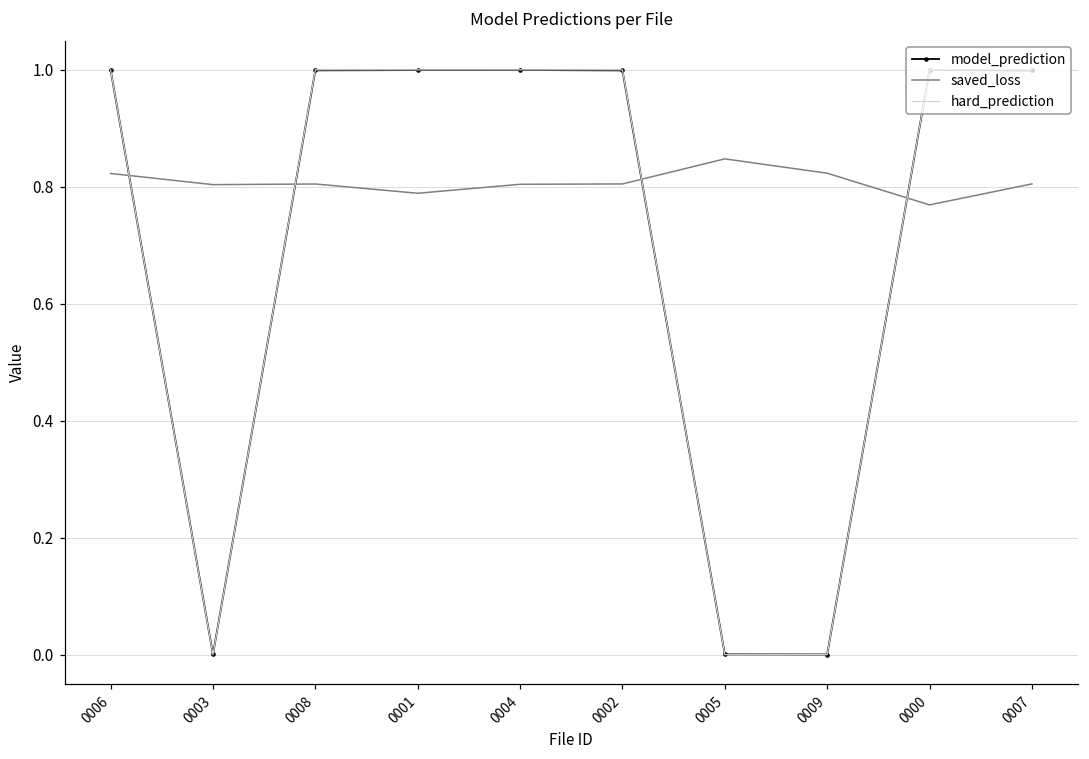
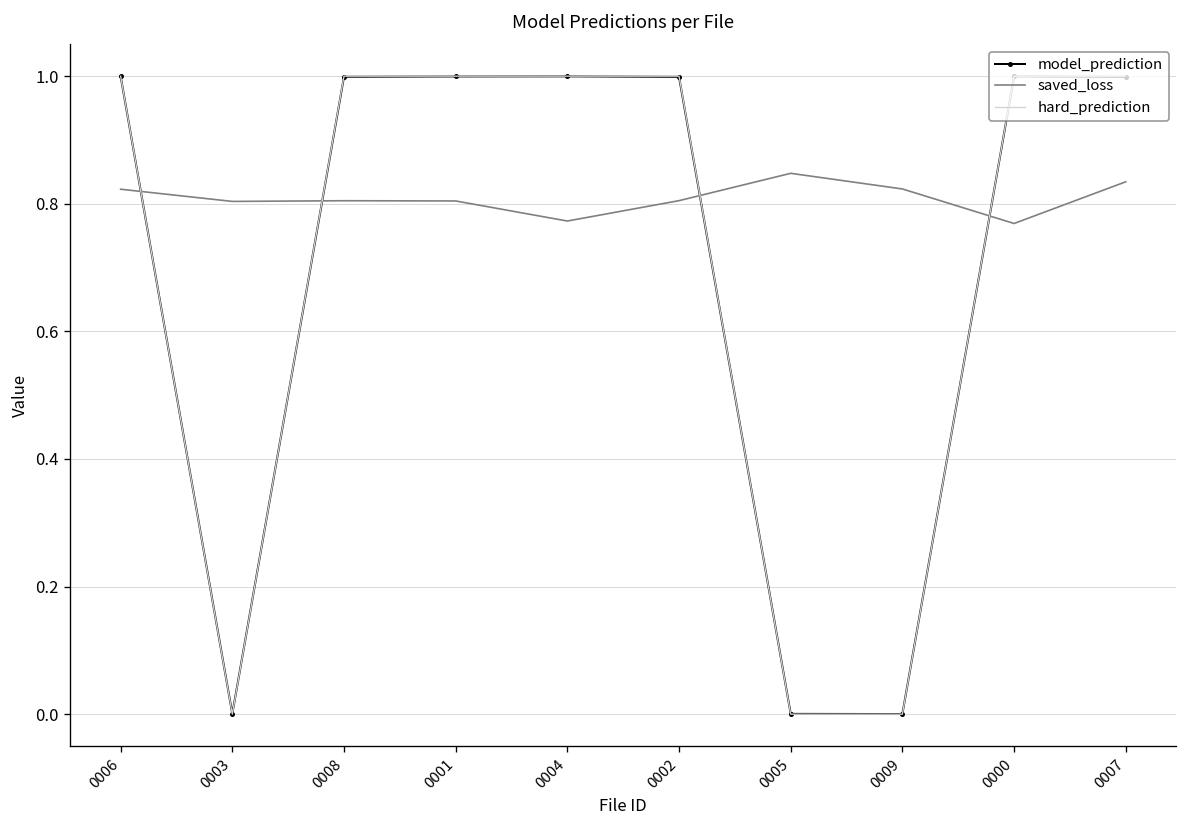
  {
    "hard_prediction": {
      "0006": 1.00,
      "0003": 0.00,
      "0008": 1.00,
      "0001": 1.00,
      "0004": 1.00,
      "0002": 1.00,
      "0005": 0.00,
      "0009": 0.00
    },
    "saved_loss": {
      "0006": 0.82,
      "0003": 0.80,
      "0008": 0.80,
-     "0001": 0.79,
-     "0004": 0.80,
+     "0001": 0.80,
+     "0004": 0.77,
      "0002": 0.80,
      "0005": 0.85,
      "0009": 0.82,
      "0000": 0.77,
-     "0007": 0.80
+     "0007": 0.83
    }
  }
